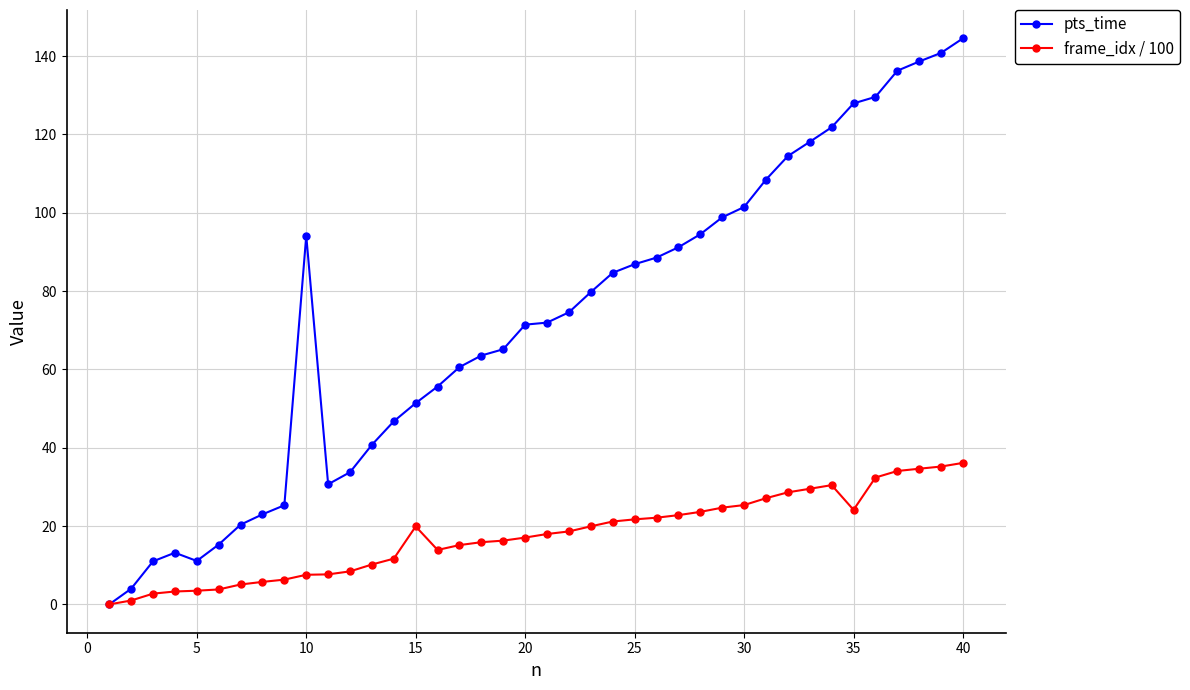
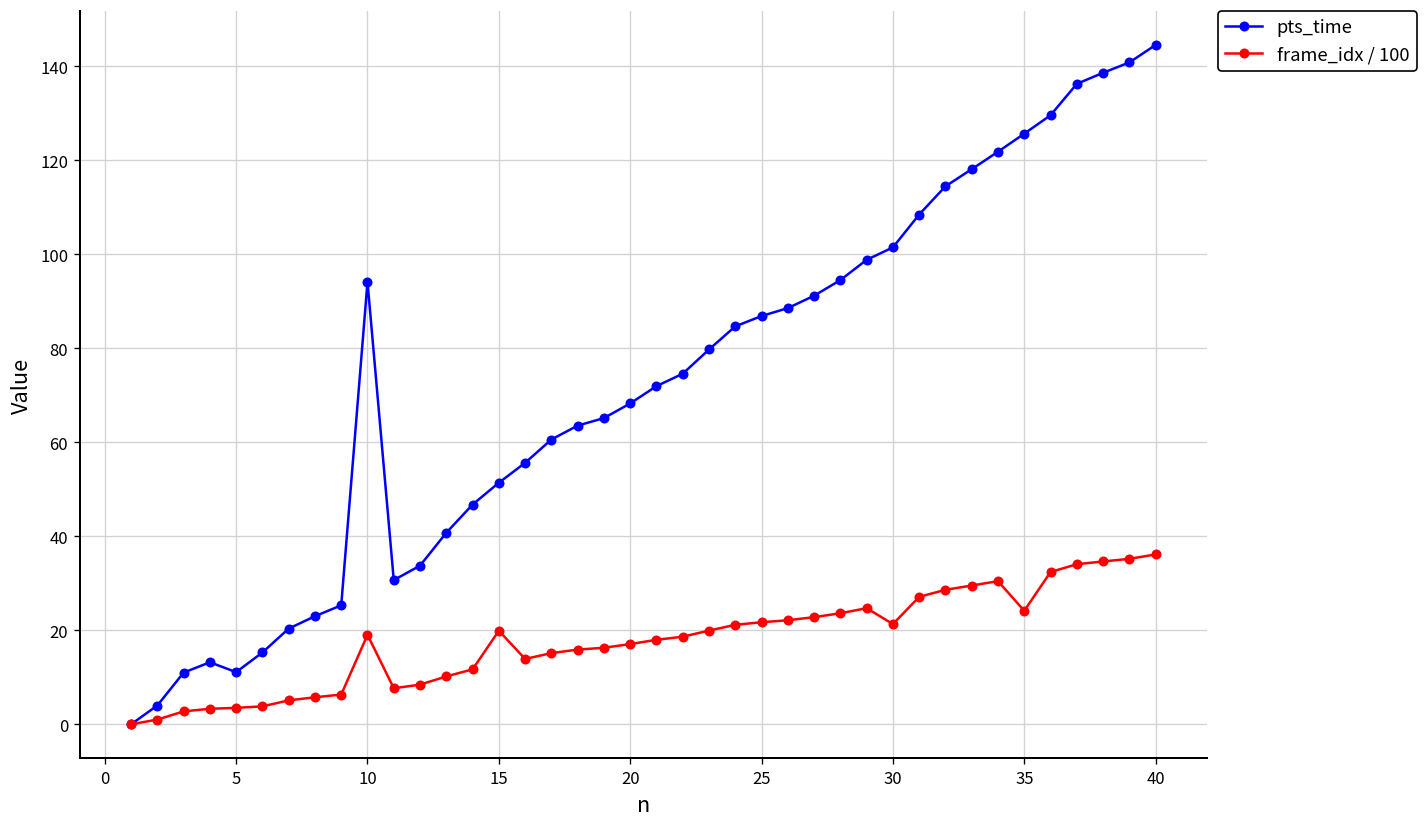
  {
    "pts_time": {
      "5": 11,
      "10": 94,
      "15": 51,
-     "20": 71,
+     "20": 68,
      "25": 87,
      "30": 101,
-     "35": 128,
+     "35": 126,
      "40": 145
    },
    "frame_idx / 100": {
      "5": 4,
-     "10": 8,
+     "10": 19,
      "15": 20,
      "20": 17,
      "25": 22,
-     "30": 25,
+     "30": 21,
      "35": 24,
      "40": 36
    }
  }
